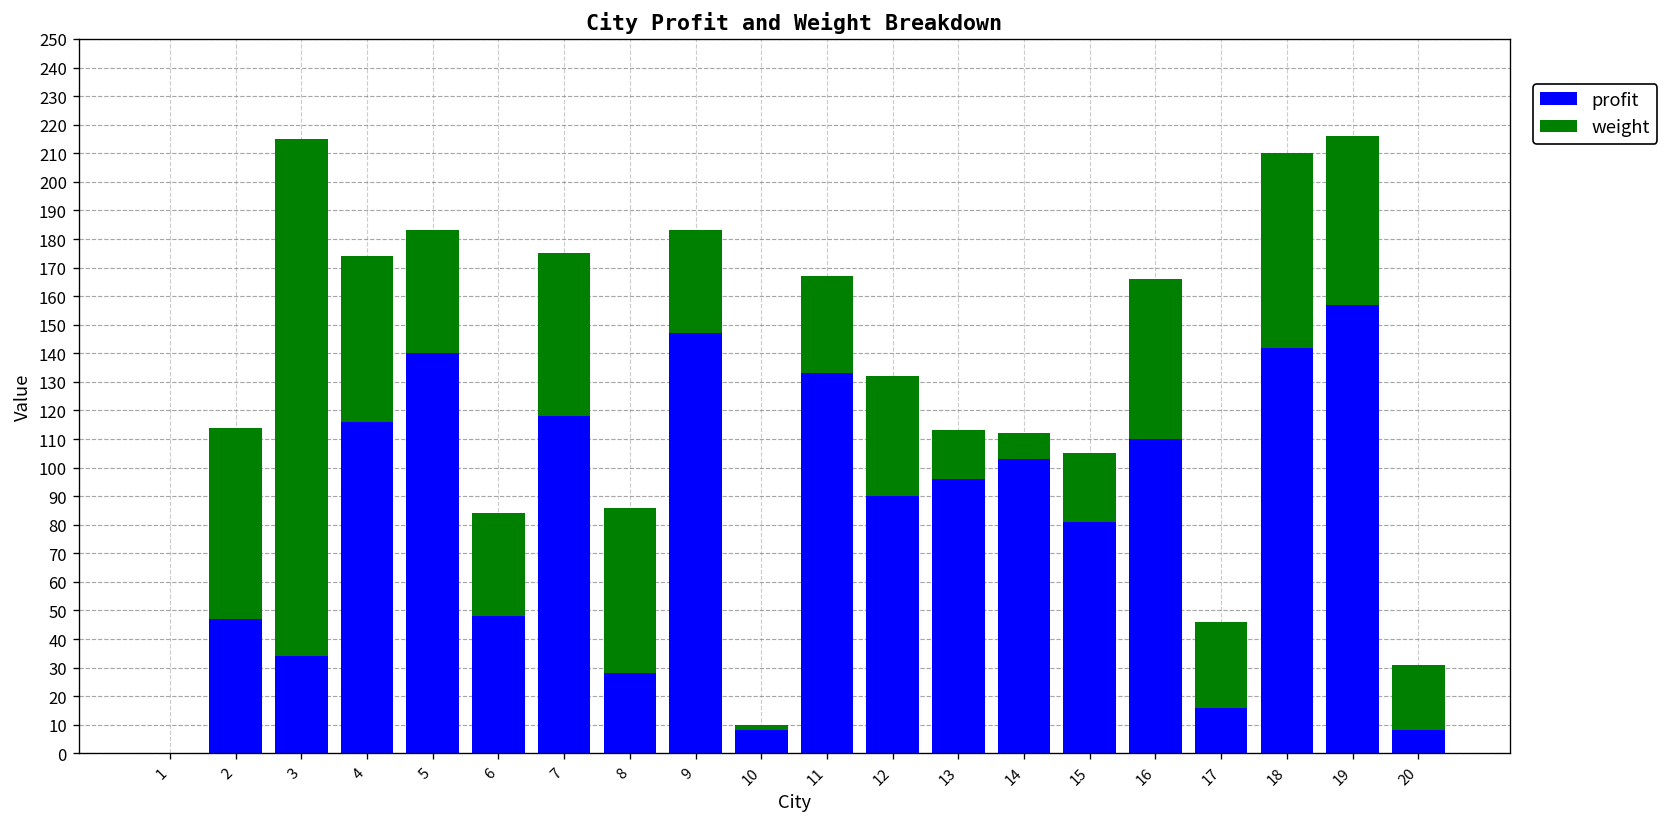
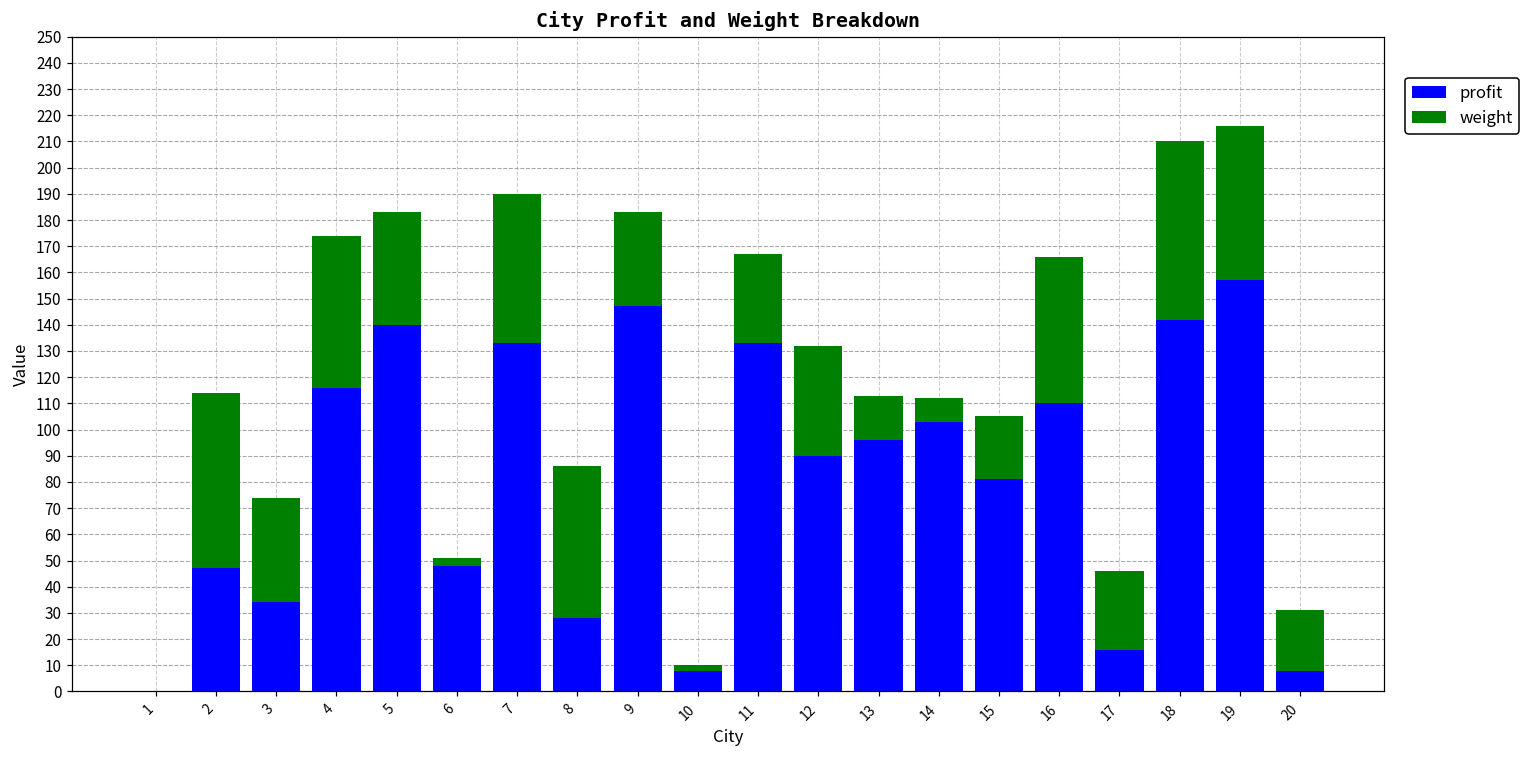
  {
    "profit": {
      "1": 0,
      "2": 47,
      "3": 34,
      "4": 116,
      "5": 140,
      "6": 48,
-     "7": 118,
+     "7": 133,
      "8": 28,
      "9": 147,
      "10": 8,
      "11": 133,
      "12": 90,
      "13": 96,
      "14": 103,
      "15": 81,
      "16": 110,
      "17": 16,
      "18": 142,
      "19": 157,
      "20": 8
    },
    "weight": {
      "1": 0,
      "2": 67,
-     "3": 181,
+     "3": 40,
      "4": 58,
      "5": 43,
-     "6": 36,
+     "6": 3,
      "7": 57,
      "8": 58,
      "9": 36,
      "10": 2,
      "11": 34,
      "12": 42,
      "13": 17,
      "14": 9,
      "15": 24,
      "16": 56,
      "17": 30,
      "18": 68,
      "19": 59,
      "20": 23
    }
  }
